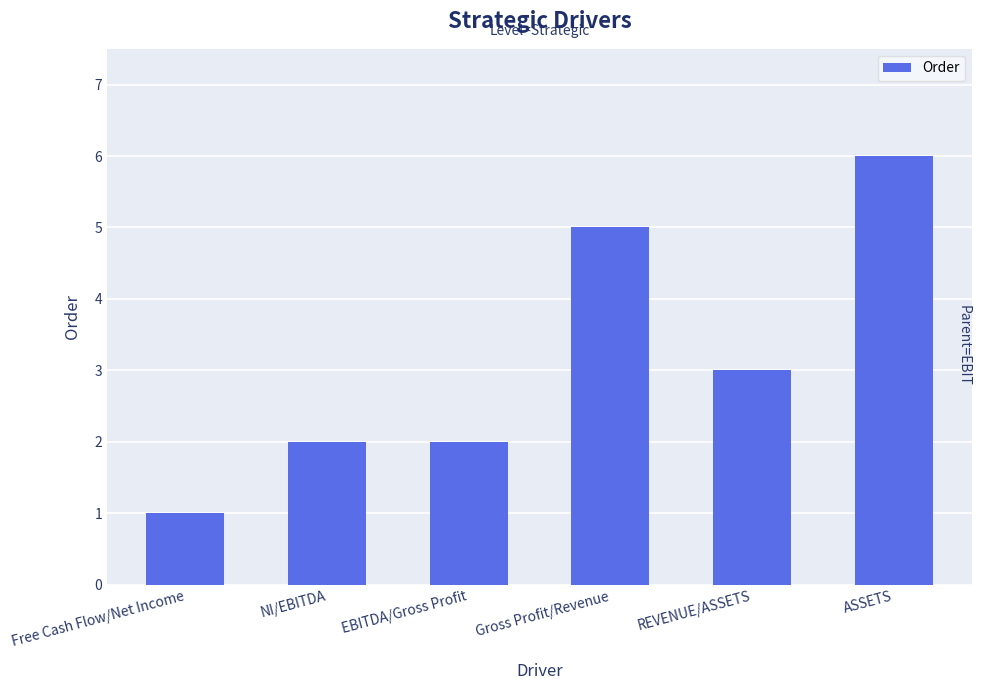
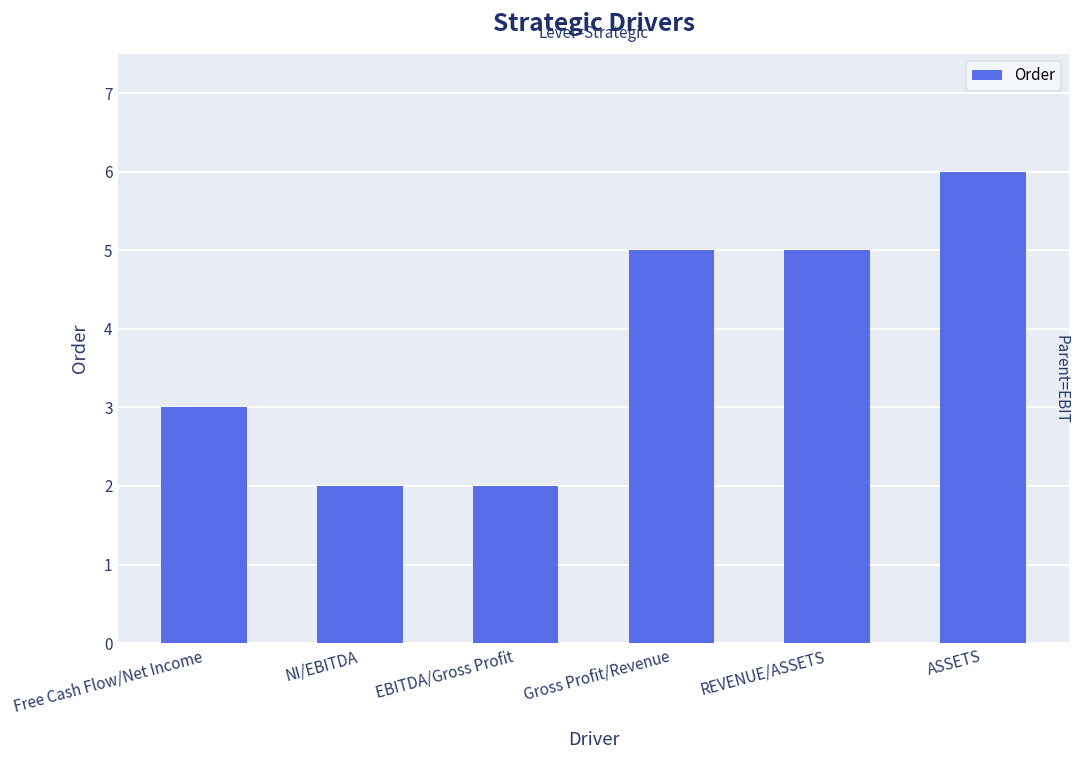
  {
-   "Free Cash Flow/Net Income": 1,
+   "Free Cash Flow/Net Income": 3,
    "NI/EBITDA": 2,
    "EBITDA/Gross Profit": 2,
    "Gross Profit/Revenue": 5,
-   "REVENUE/ASSETS": 3,
+   "REVENUE/ASSETS": 5,
    "ASSETS": 6
  }
